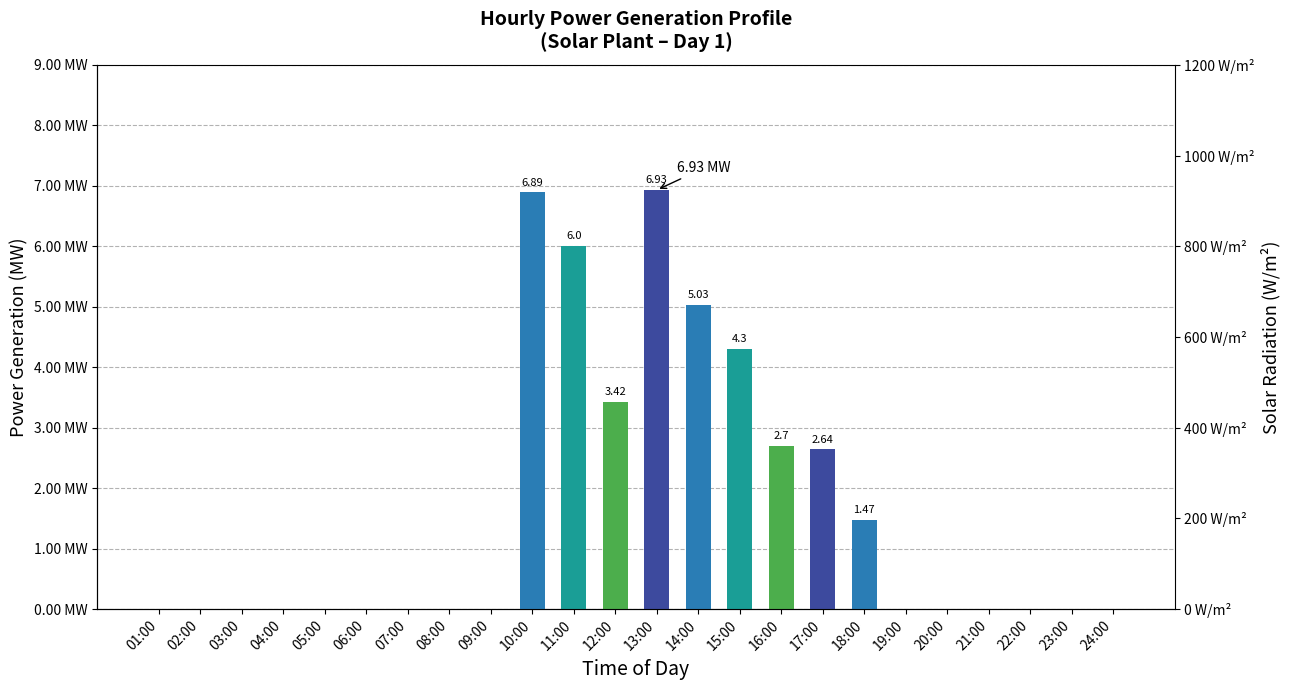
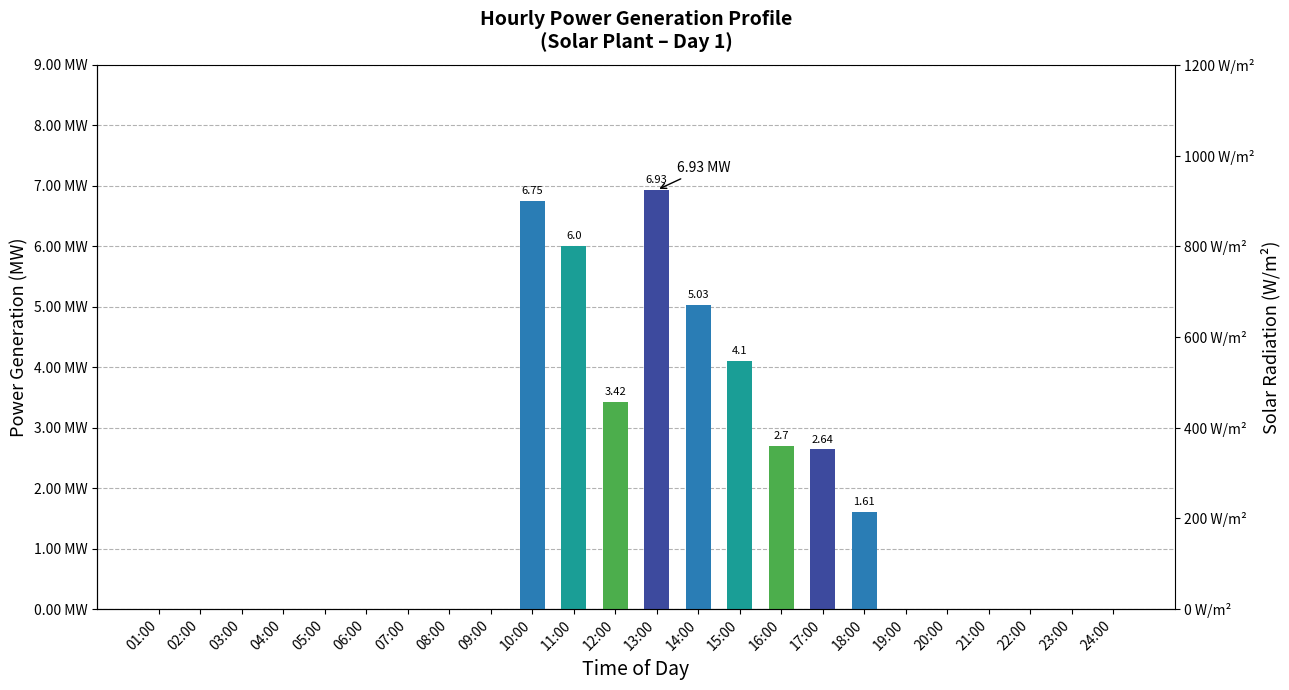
  {
-   "10:00": 6.89,
+   "10:00": 6.75,
    "11:00": 6.0,
    "12:00": 3.42,
    "13:00": 6.93,
    "14:00": 5.03,
-   "15:00": 4.3,
+   "15:00": 4.1,
    "16:00": 2.7,
    "17:00": 2.64,
-   "18:00": 1.47
+   "18:00": 1.61
  }
